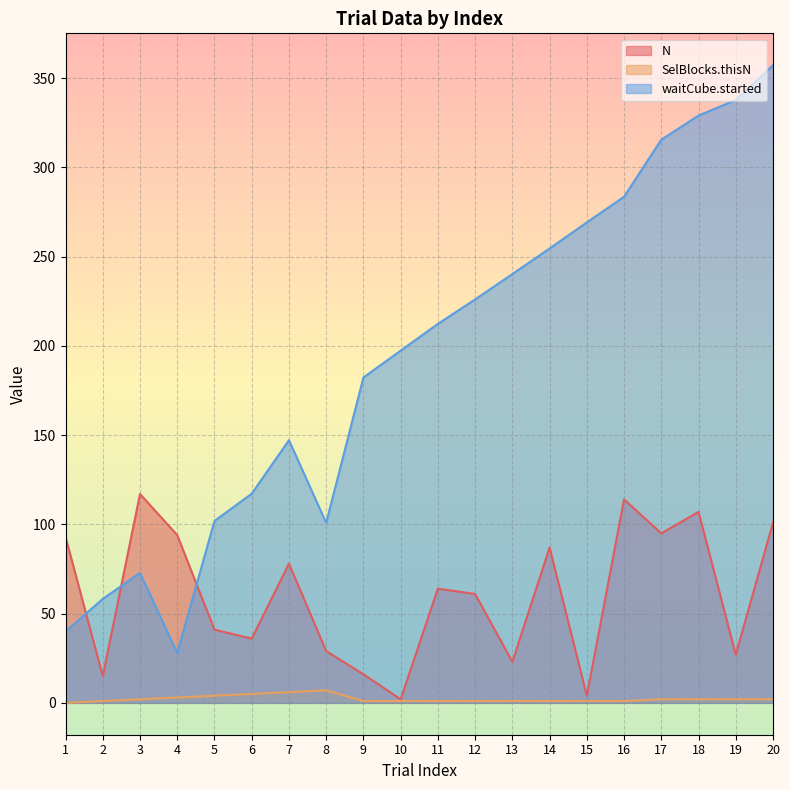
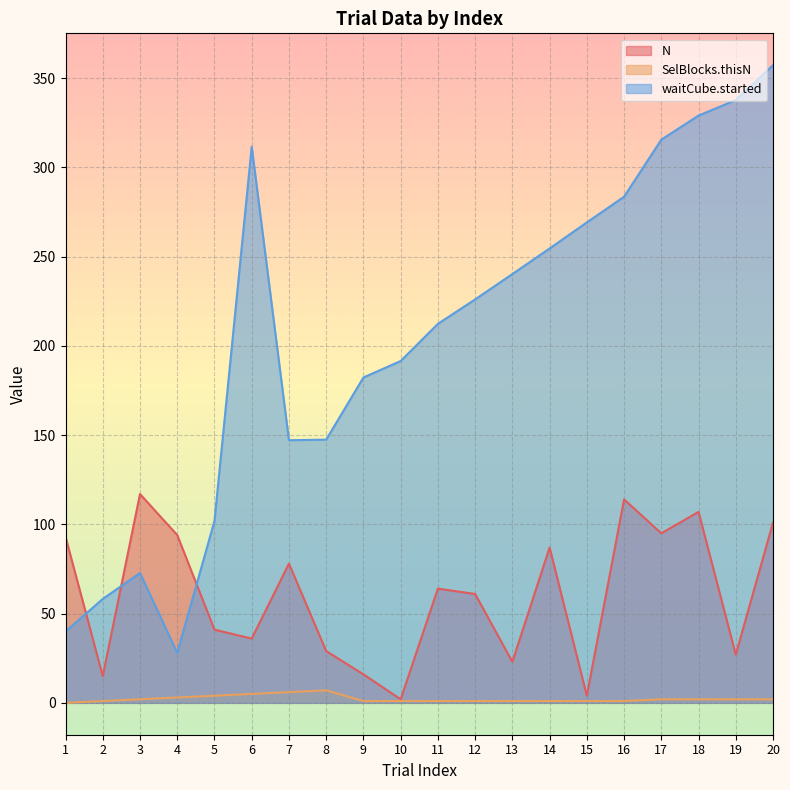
  {
    "waitCube.started": {
      "1": 40,
      "2": 58,
      "3": 73,
      "4": 28,
      "5": 102,
-     "6": 117,
+     "6": 312,
      "7": 147,
-     "8": 101,
+     "8": 147,
      "9": 182,
-     "10": 197,
+     "10": 192,
      "11": 212,
      "12": 226,
      "13": 240,
      "14": 255,
      "15": 269,
      "16": 284,
      "17": 316,
      "18": 329,
      "20": 357
    }
  }
